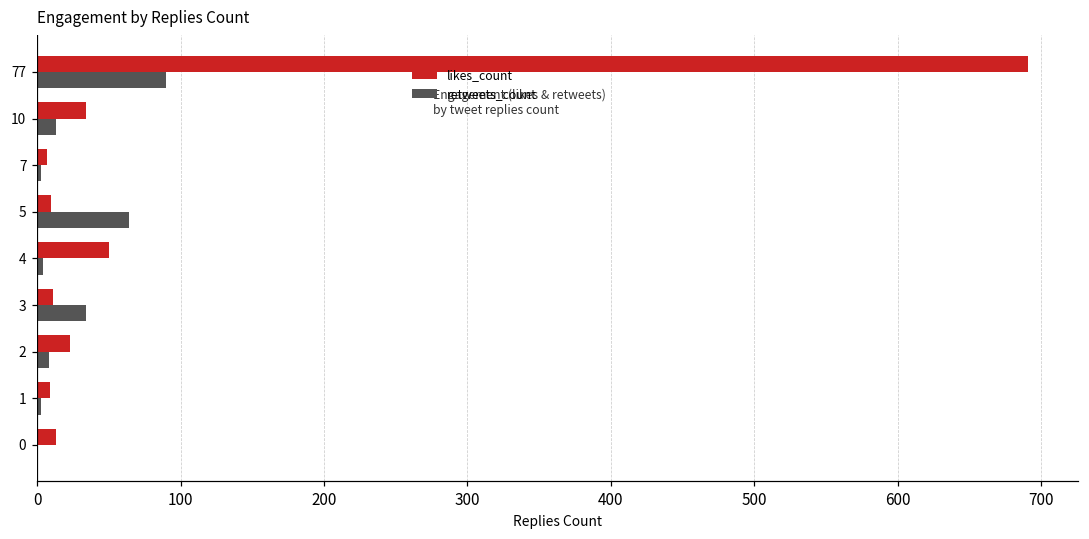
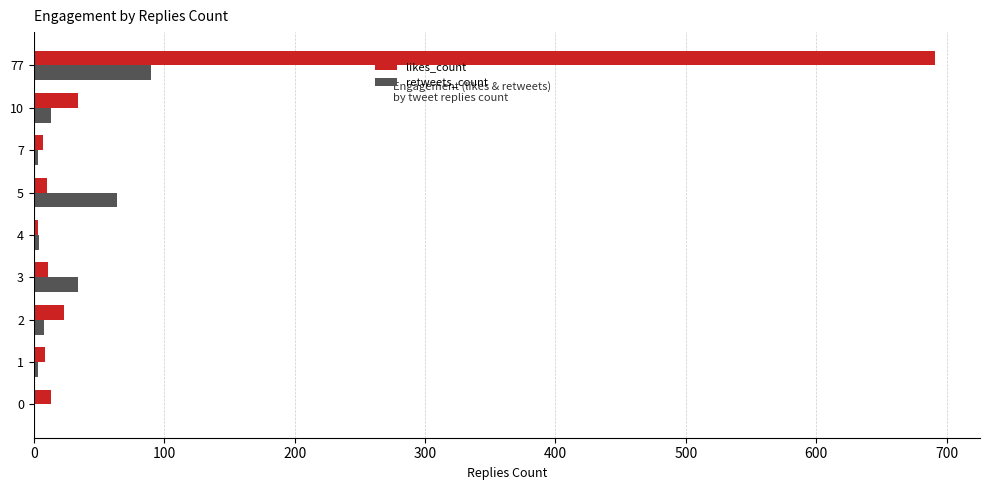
  {
    "likes_count": {
      "77": 691,
      "10": 34,
      "7": 7,
      "5": 10,
-     "4": 50,
+     "4": 3,
      "3": 11,
      "2": 23,
      "1": 9,
      "0": 13
    },
    "retweets_count": {
      "77": 90,
      "10": 13,
      "7": 3,
      "5": 64,
      "4": 4,
      "3": 34,
      "2": 8,
      "1": 3,
      "0": 0
    }
  }
